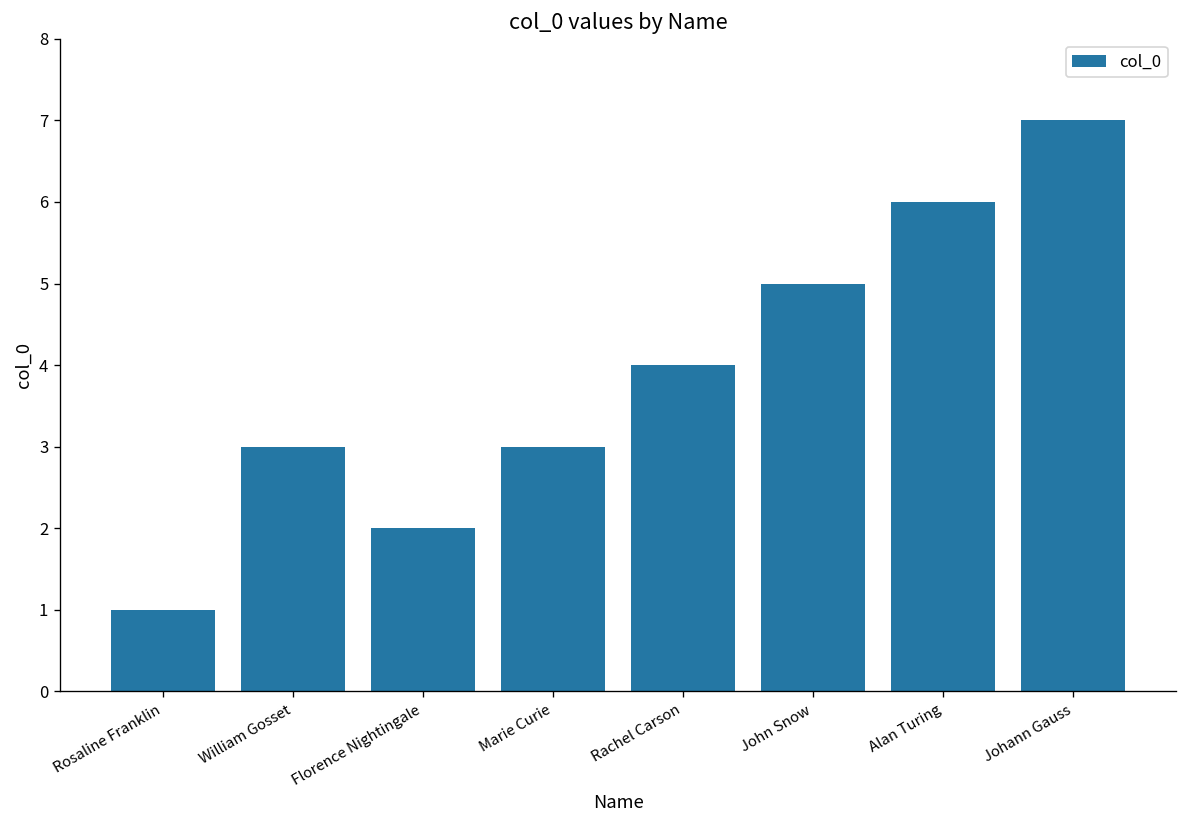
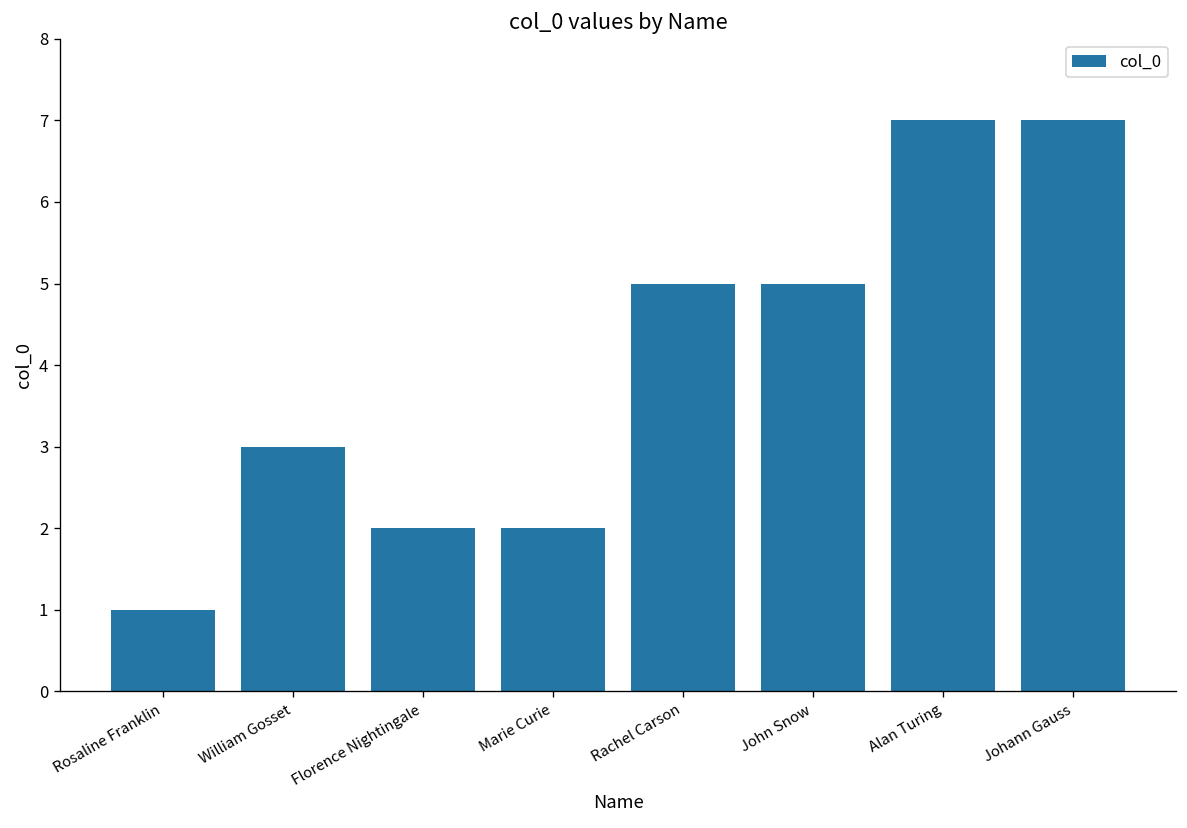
  {
    "Rosaline Franklin": 1,
    "William Gosset": 3,
    "Florence Nightingale": 2,
-   "Marie Curie": 3,
-   "Rachel Carson": 4,
+   "Marie Curie": 2,
+   "Rachel Carson": 5,
    "John Snow": 5,
-   "Alan Turing": 6,
+   "Alan Turing": 7,
    "Johann Gauss": 7
  }
